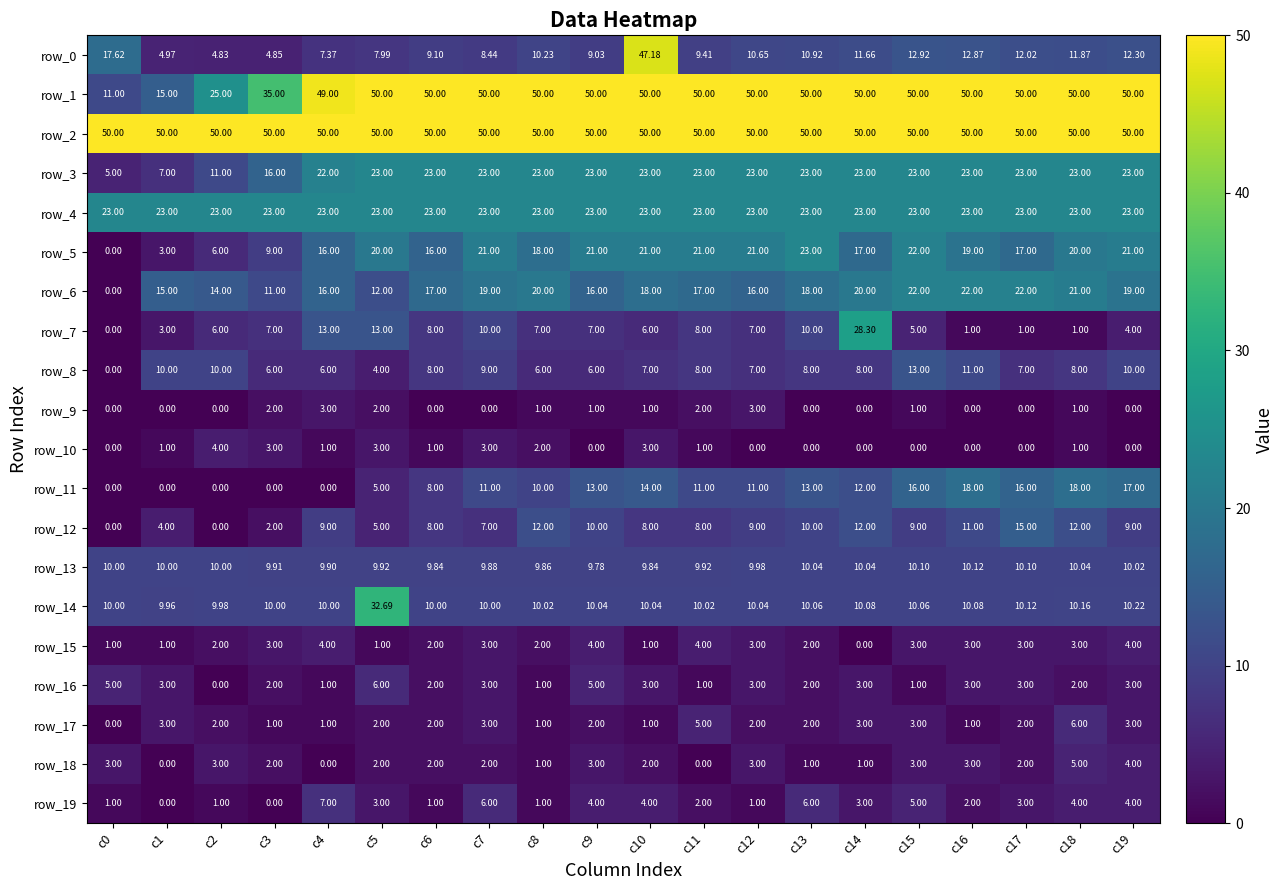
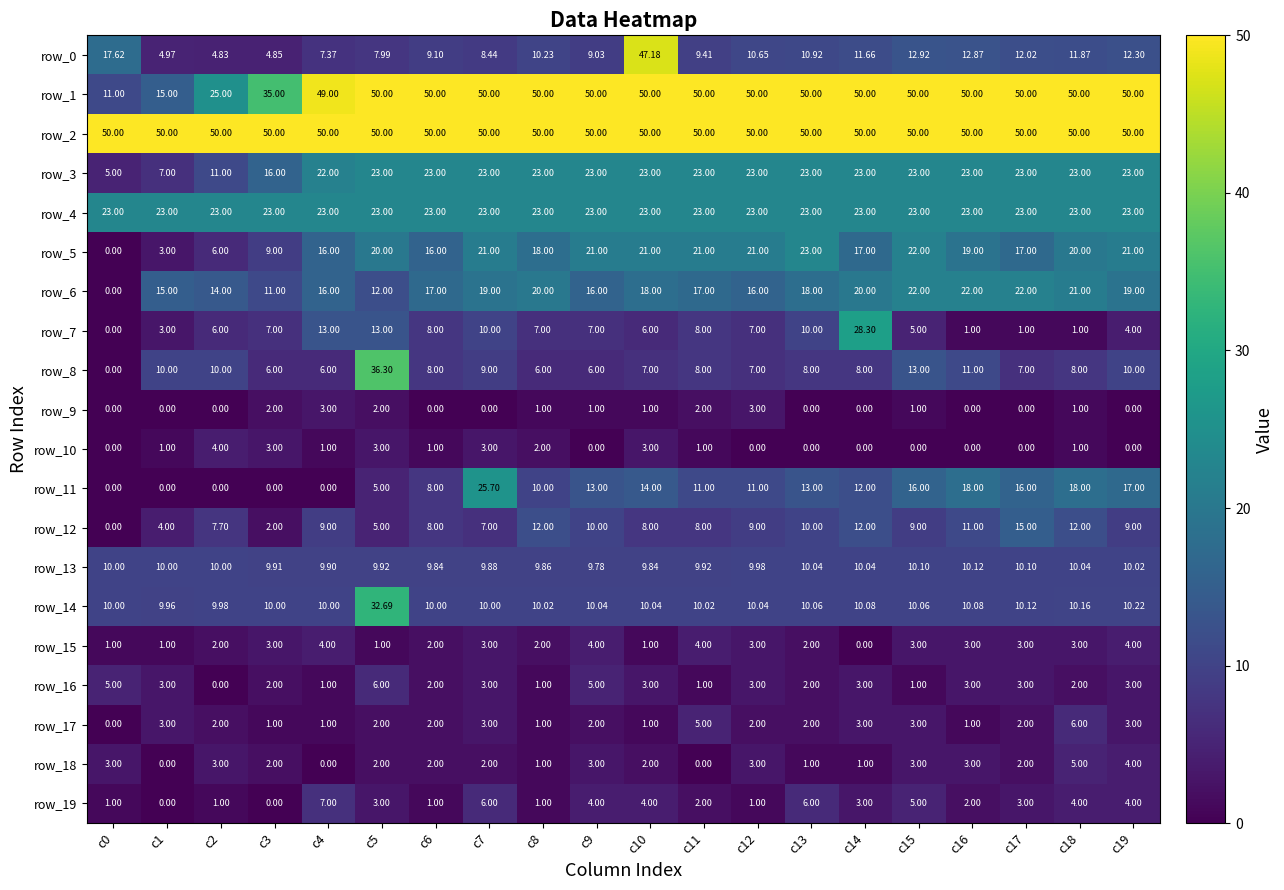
  {
    "row_8": {
      "c0": 0.00,
      "c1": 10.00,
      "c2": 10.00,
      "c3": 6.00,
      "c4": 6.00,
-     "c5": 4.00,
+     "c5": 36.30,
      "c6": 8.00,
      "c7": 9.00,
      "c8": 6.00,
      "c9": 6.00,
      "c10": 7.00,
      "c11": 8.00,
      "c12": 7.00,
      "c13": 8.00,
      "c14": 8.00,
      "c15": 13.00,
      "c16": 11.00,
      "c17": 7.00,
      "c18": 8.00,
      "c19": 10.00
    },
    "row_11": {
      "c0": 0.00,
      "c1": 0.00,
      "c2": 0.00,
      "c3": 0.00,
      "c4": 0.00,
      "c5": 5.00,
      "c6": 8.00,
-     "c7": 11.00,
+     "c7": 25.70,
      "c8": 10.00,
      "c9": 13.00,
      "c10": 14.00,
      "c11": 11.00,
      "c12": 11.00,
      "c13": 13.00,
      "c14": 12.00,
      "c15": 16.00,
      "c16": 18.00,
      "c17": 16.00,
      "c18": 18.00,
      "c19": 17.00
    },
    "row_12": {
      "c0": 0.00,
      "c1": 4.00,
-     "c2": 0.00,
+     "c2": 7.70,
      "c3": 2.00,
      "c4": 9.00,
      "c5": 5.00,
      "c6": 8.00,
      "c7": 7.00,
      "c8": 12.00,
      "c9": 10.00,
      "c10": 8.00,
      "c11": 8.00,
      "c12": 9.00,
      "c13": 10.00,
      "c14": 12.00,
      "c15": 9.00,
      "c16": 11.00,
      "c17": 15.00,
      "c18": 12.00,
      "c19": 9.00
    }
  }
